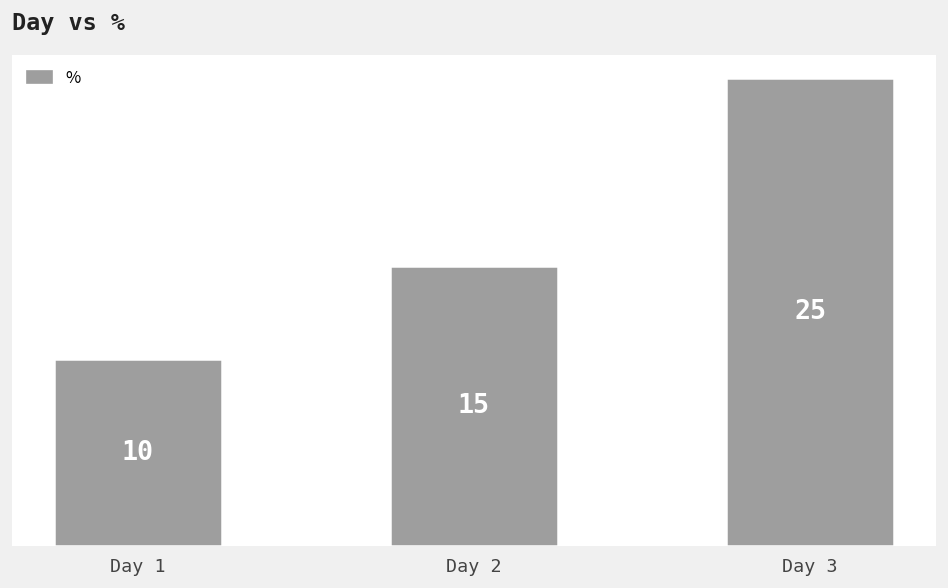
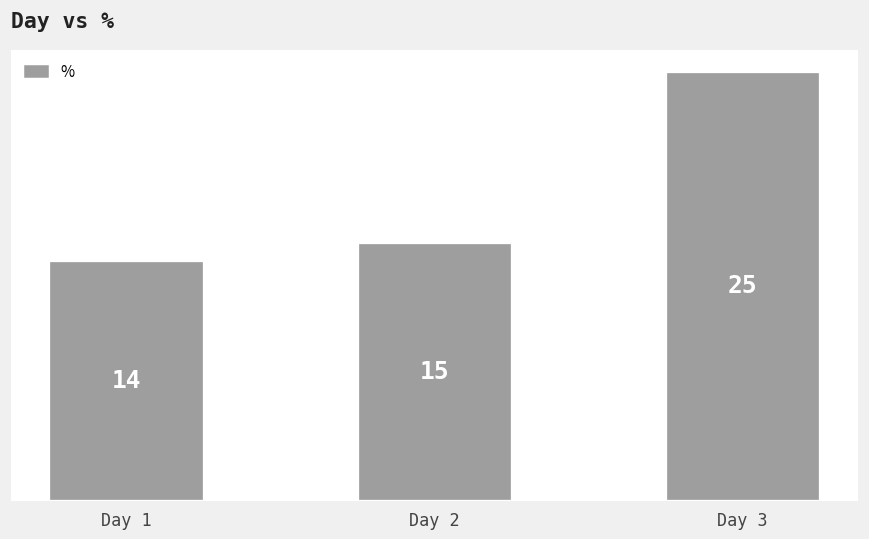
  {
-   "Day 1": 10,
+   "Day 1": 14,
    "Day 2": 15,
    "Day 3": 25
  }
